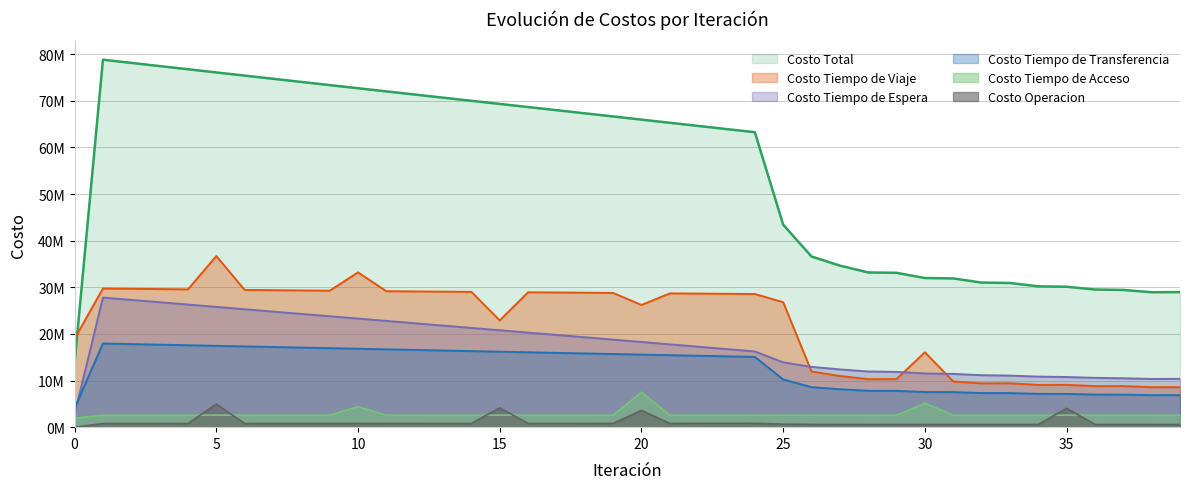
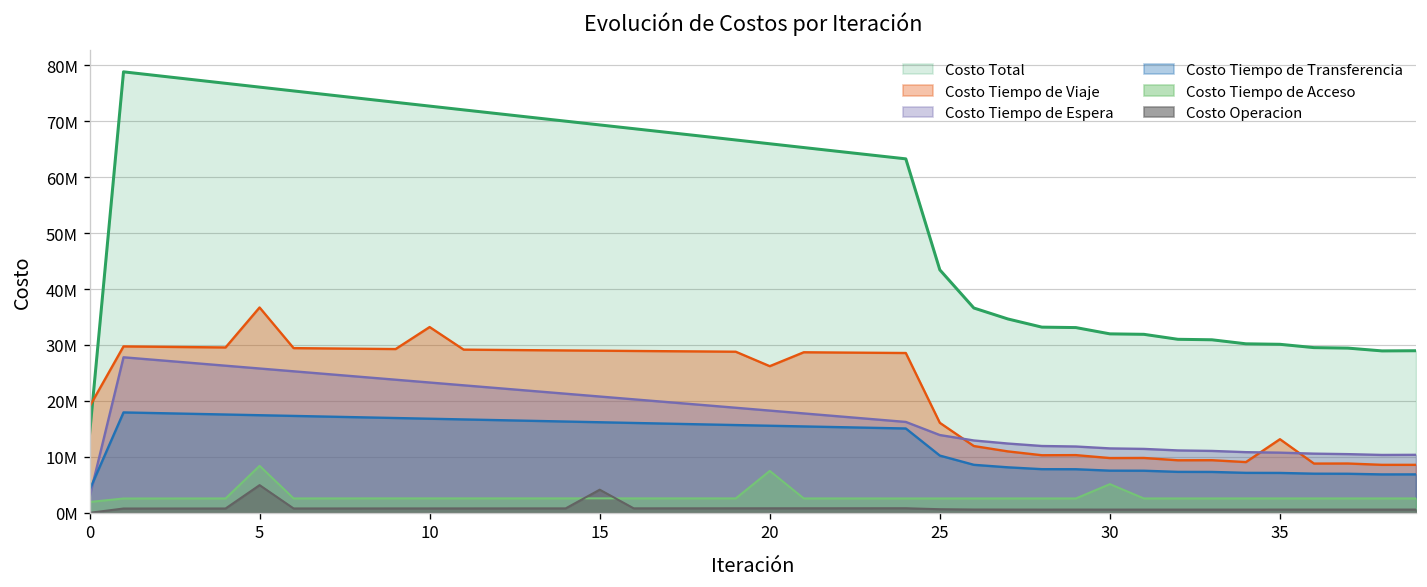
  {
    "Costo Tiempo de Viaje": {
      "0": 19000000,
      "5": 37000000,
      "10": 33000000,
-     "15": 23000000,
+     "15": 29000000,
      "20": 26000000,
-     "25": 27000000,
-     "30": 16000000,
-     "35": 9000000
+     "25": 16000000,
+     "30": 10000000,
+     "35": 13000000
    },
    "Costo Tiempo de Acceso": {
      "0": 2000000,
-     "5": 3000000,
-     "10": 4000000,
+     "5": 8000000,
+     "10": 3000000,
      "15": 3000000,
      "20": 7000000,
      "25": 3000000,
      "30": 5000000,
      "35": 3000000
    },
    "Costo Operacion": {
      "0": 0,
      "5": 5000000,
      "10": 1000000,
      "15": 4000000,
-     "20": 4000000,
+     "20": 1000000,
      "25": 1000000,
      "30": 1000000,
-     "35": 4000000
+     "35": 1000000
    }
  }
